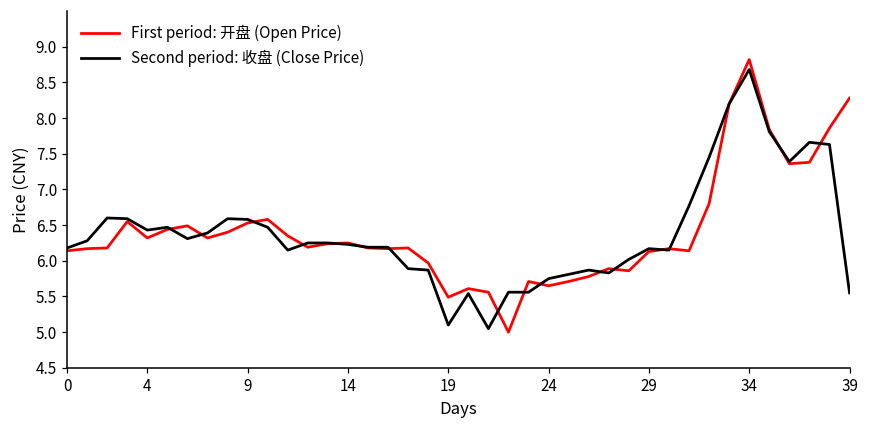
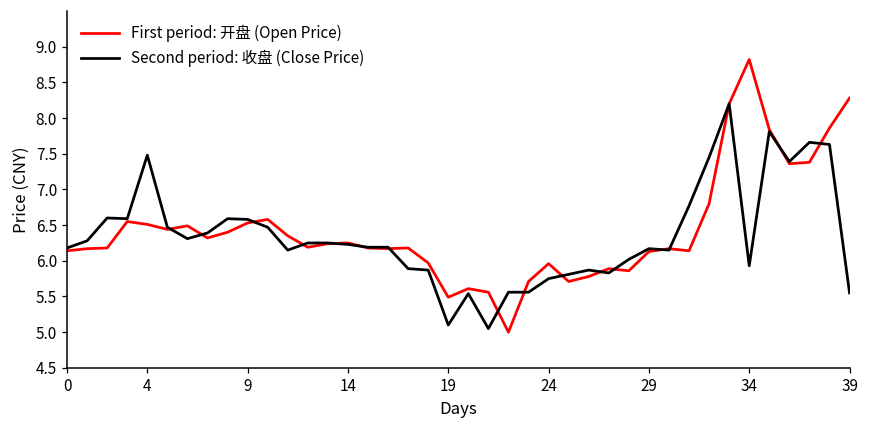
  {
    "First period: 开盘 (Open Price)": {
      "0": 6.1,
-     "4": 6.3,
+     "4": 6.5,
      "9": 6.5,
      "19": 5.5,
-     "24": 5.7,
+     "24": 6.0,
      "29": 6.1,
      "34": 8.8,
      "39": 8.3
    },
    "Second period: 收盘 (Close Price)": {
      "0": 6.2,
-     "4": 6.4,
+     "4": 7.5,
      "9": 6.6,
      "19": 5.1,
      "24": 5.8,
      "29": 6.2,
-     "34": 8.7,
+     "34": 5.9,
      "39": 5.6
    }
  }
